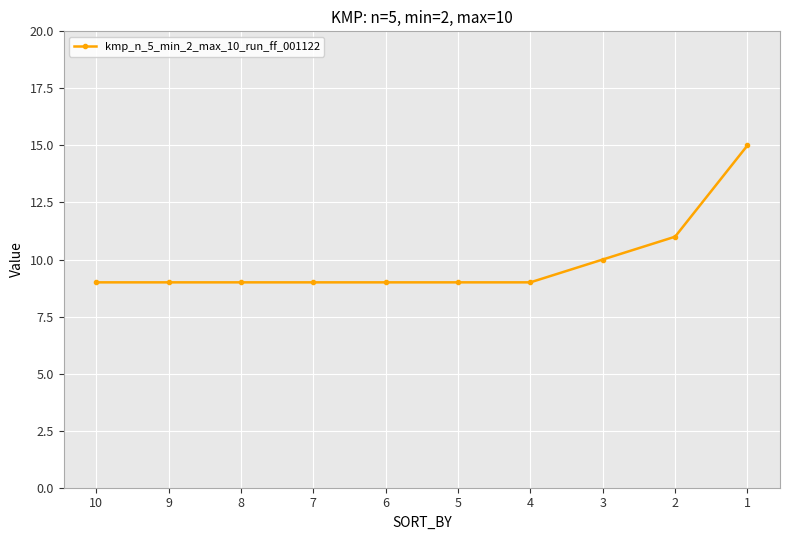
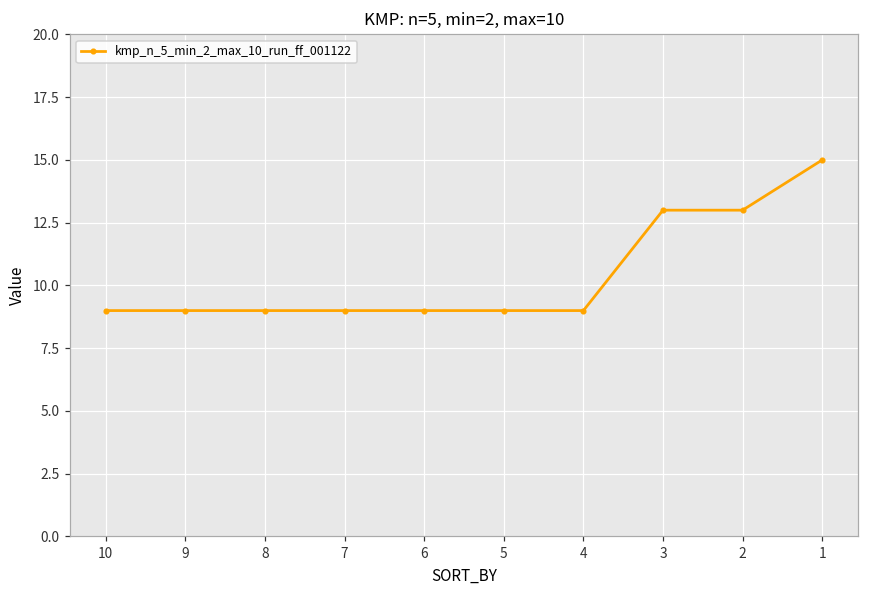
  {
    "10": 9,
    "9": 9,
    "8": 9,
    "7": 9,
    "6": 9,
    "5": 9,
    "4": 9,
-   "3": 10,
-   "2": 11,
+   "3": 13,
+   "2": 13,
    "1": 15
  }
